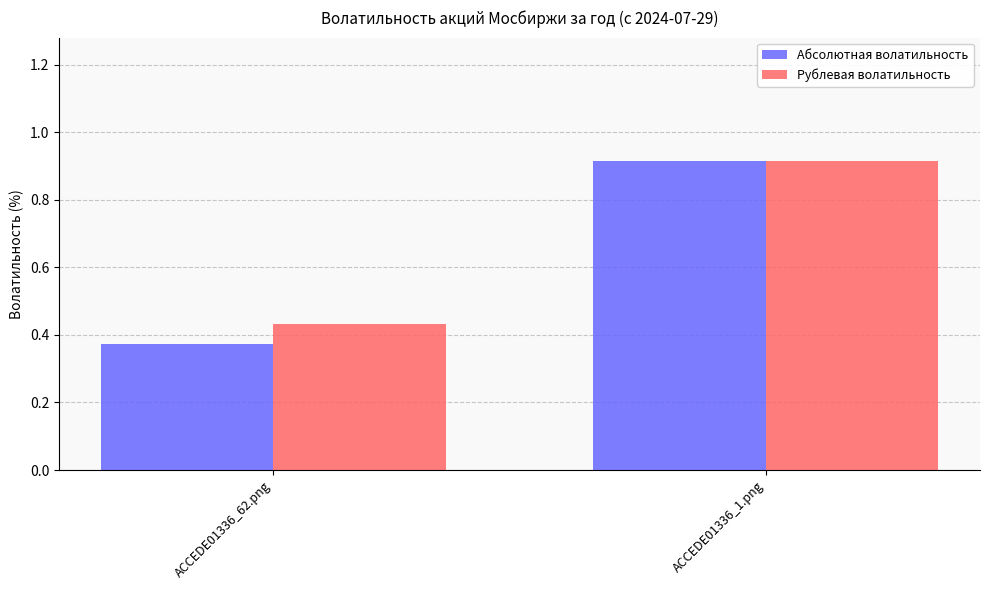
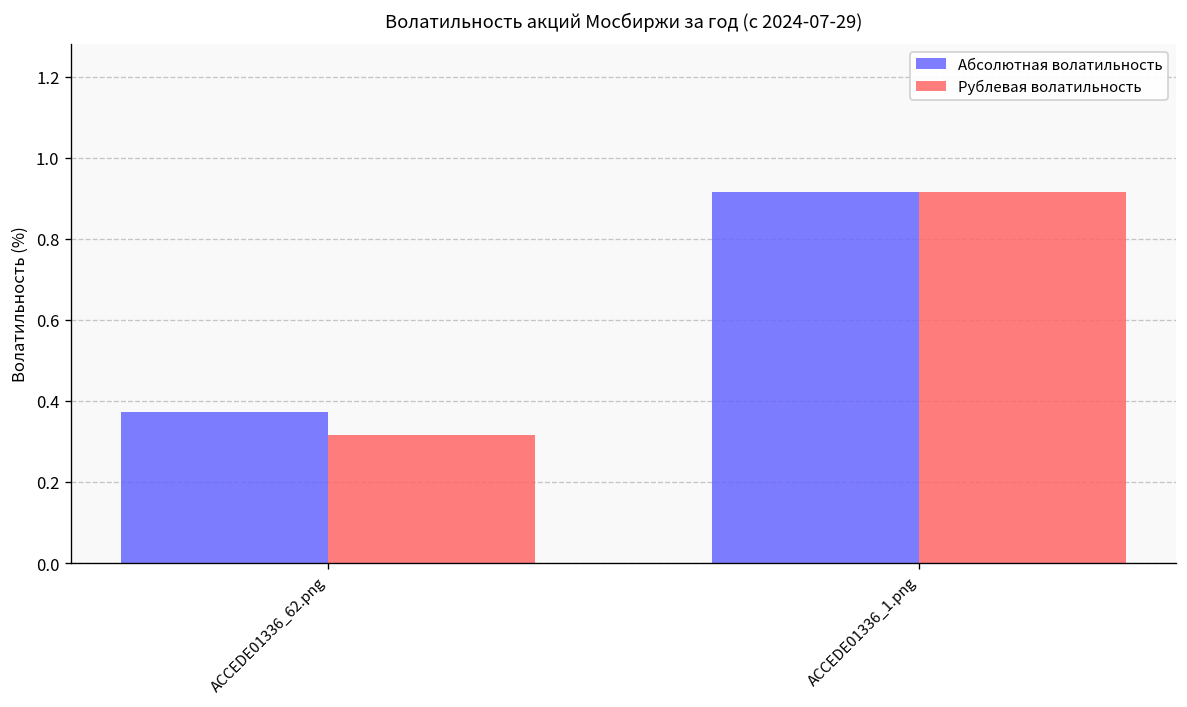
  {
    "Абсолютная волатильность": {
      "ACCEDE01336_62.png": 0.37,
      "ACCEDE01336_1.png": 0.91
    },
    "Рублевая волатильность": {
-     "ACCEDE01336_62.png": 0.43,
+     "ACCEDE01336_62.png": 0.31,
      "ACCEDE01336_1.png": 0.91
    }
  }
